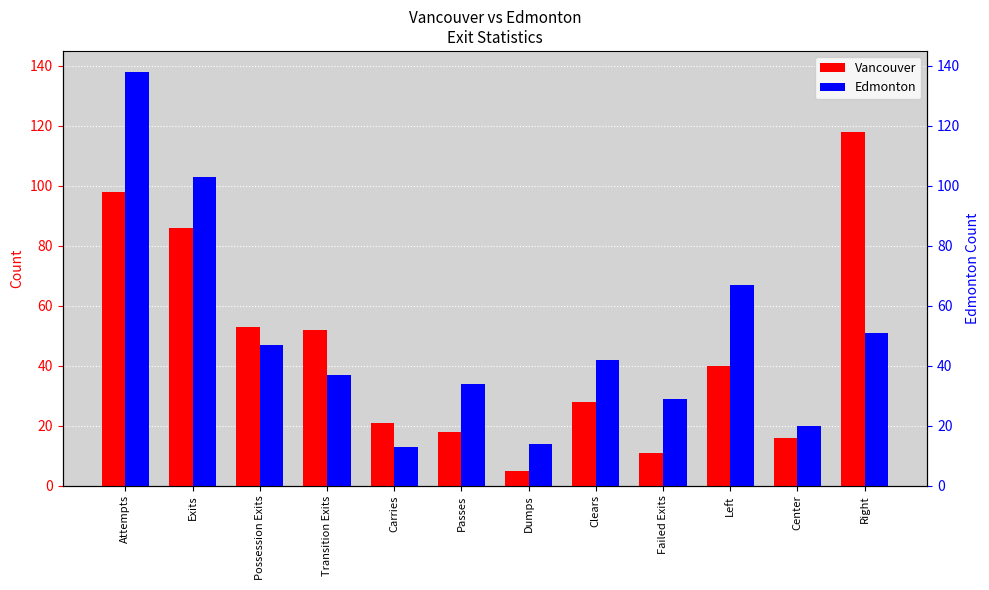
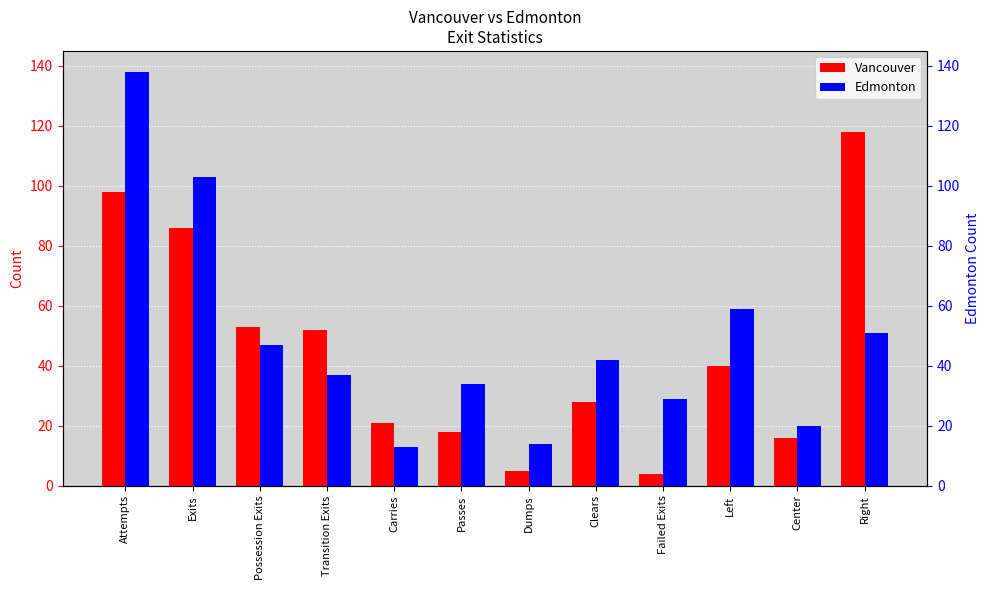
  {
    "Vancouver": {
      "Attempts": 98,
      "Exits": 86,
      "Possession Exits": 53,
      "Transition Exits": 52,
      "Carries": 21,
      "Passes": 18,
      "Dumps": 5,
      "Clears": 28,
-     "Failed Exits": 11,
+     "Failed Exits": 4,
      "Left": 40,
      "Center": 16,
      "Right": 118
    },
    "Edmonton": {
      "Attempts": 138,
      "Exits": 103,
      "Possession Exits": 47,
      "Transition Exits": 37,
      "Carries": 13,
      "Passes": 34,
      "Dumps": 14,
      "Clears": 42,
      "Failed Exits": 29,
-     "Left": 67,
+     "Left": 59,
      "Center": 20,
      "Right": 51
    }
  }
